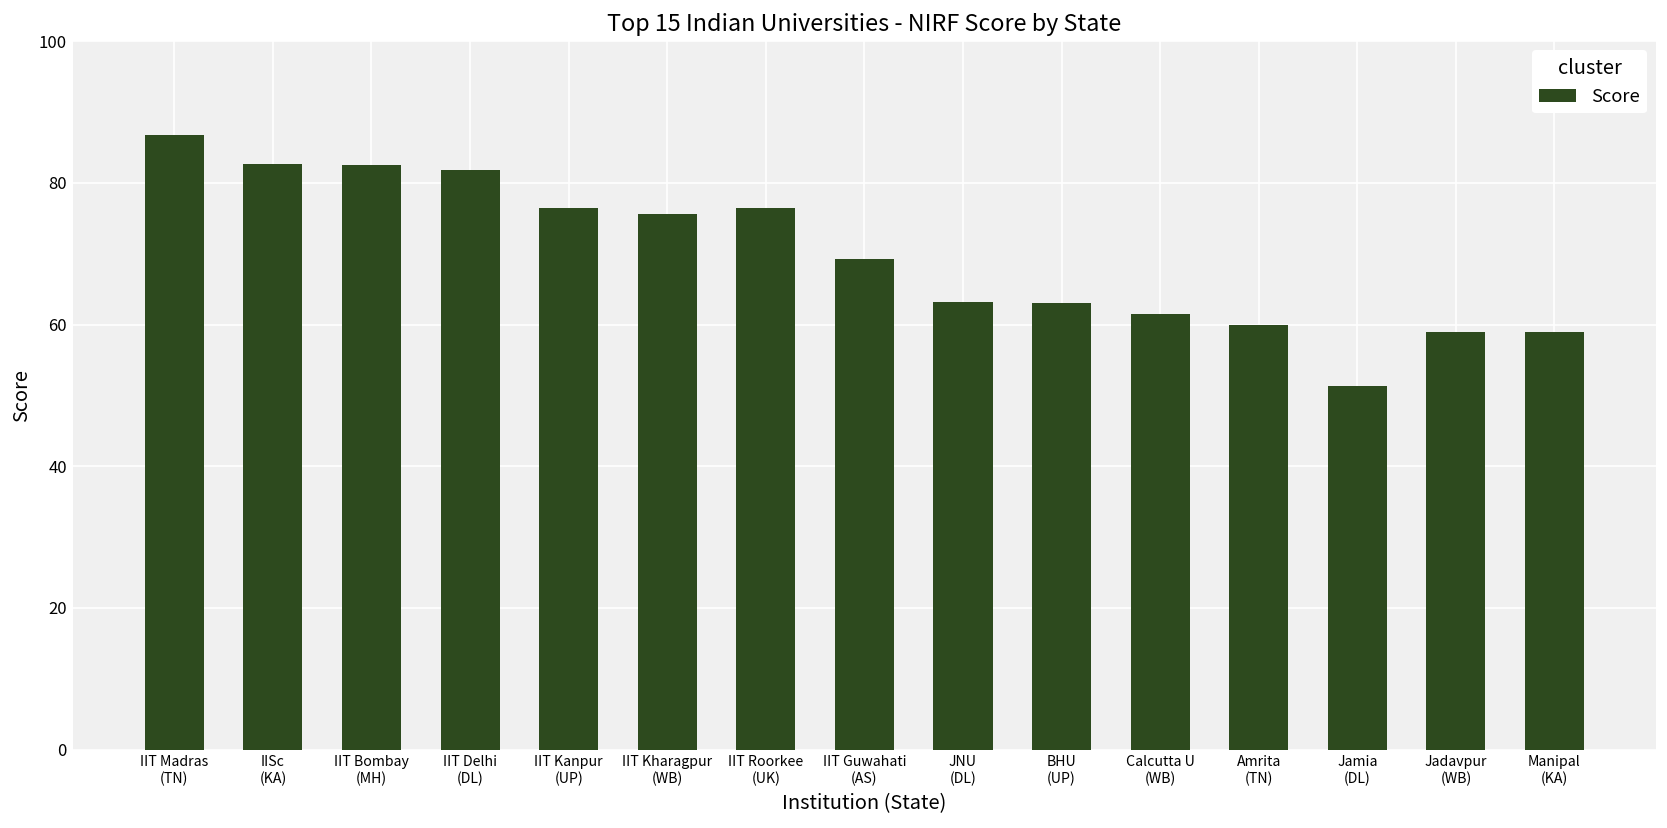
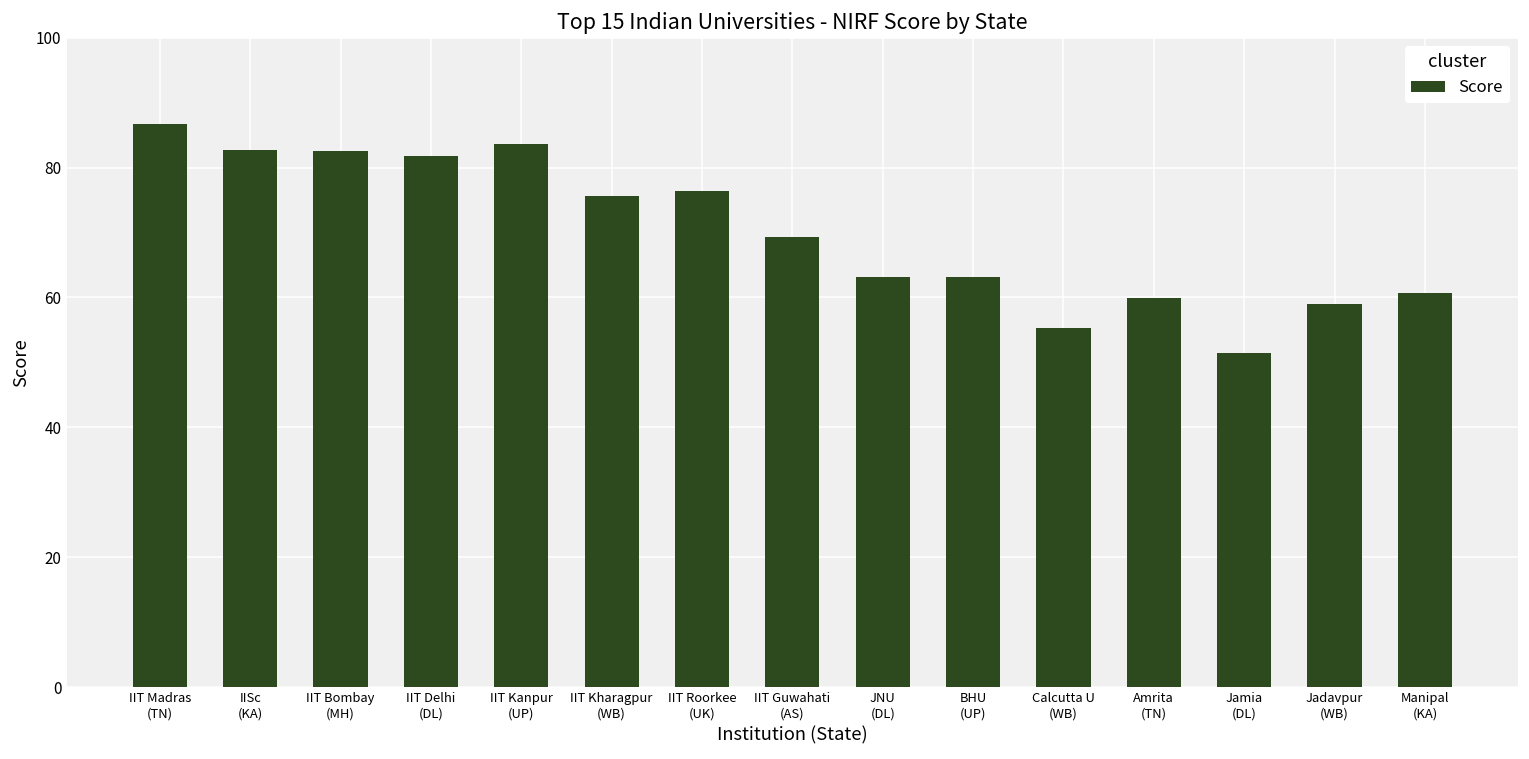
  {
    "IIT Madras (TN)": 87,
    "IISc (KA)": 83,
    "IIT Bombay (MH)": 83,
    "IIT Delhi (DL)": 82,
-   "IIT Kanpur (UP)": 77,
+   "IIT Kanpur (UP)": 84,
    "IIT Kharagpur (WB)": 76,
    "IIT Roorkee (UK)": 76,
    "IIT Guwahati (AS)": 69,
    "JNU (DL)": 63,
    "BHU (UP)": 63,
-   "Calcutta U (WB)": 61,
+   "Calcutta U (WB)": 55,
    "Amrita (TN)": 60,
    "Jamia (DL)": 51,
    "Jadavpur (WB)": 59,
-   "Manipal (KA)": 59
+   "Manipal (KA)": 61
  }
